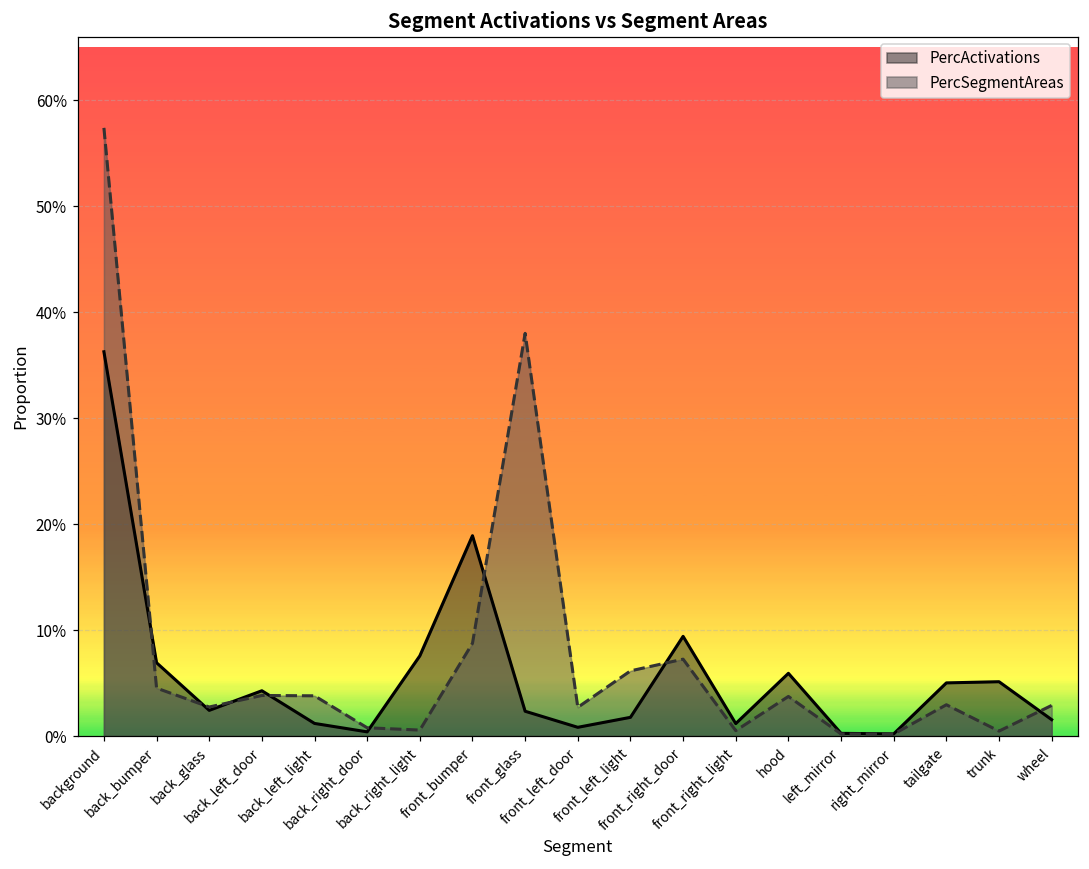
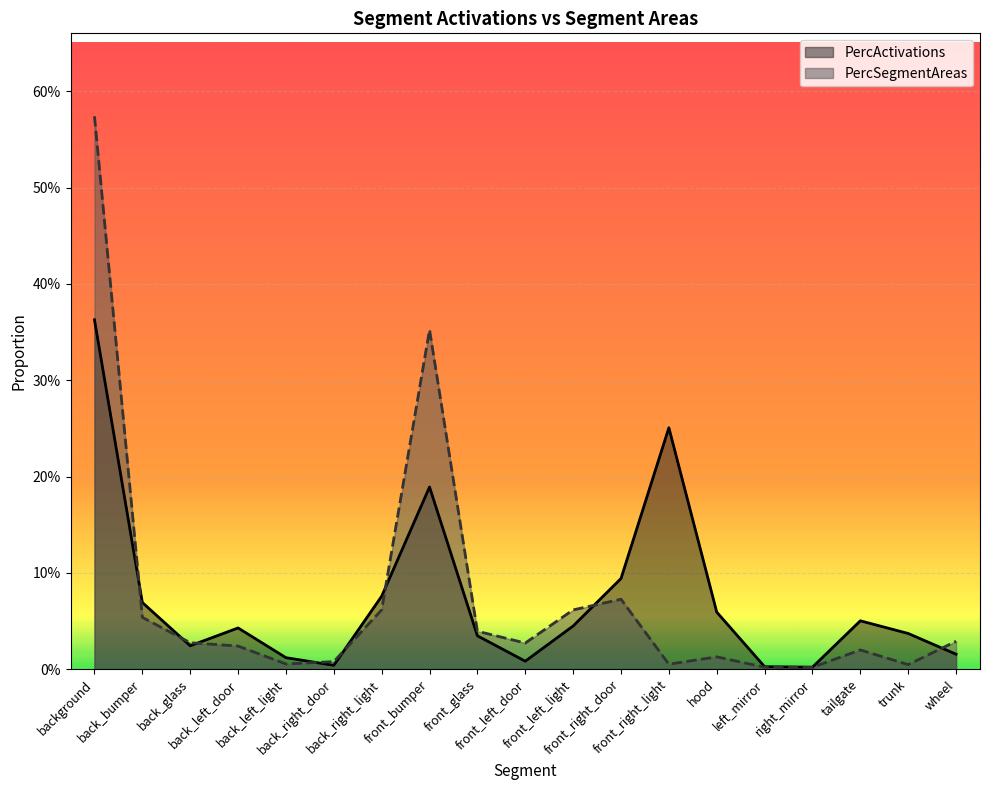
  {
    "PercActivations": {
      "background": "36%",
      "back_bumper": "7%",
      "back_glass": "2%",
      "back_left_door": "4%",
      "back_left_light": "1%",
      "back_right_door": "0%",
      "back_right_light": "8%",
      "front_bumper": "19%",
-     "front_glass": "2%",
+     "front_glass": "3%",
      "front_left_door": "1%",
-     "front_left_light": "2%",
+     "front_left_light": "4%",
      "front_right_door": "9%",
-     "front_right_light": "1%",
+     "front_right_light": "25%",
      "hood": "6%",
      "tailgate": "5%",
-     "trunk": "5%",
+     "trunk": "4%",
      "wheel": "2%"
    },
    "PercSegmentAreas": {
      "background": "57%",
-     "back_bumper": "4.5%",
+     "back_bumper": "5.4%",
      "back_glass": "3%",
-     "back_left_door": "4%",
-     "back_left_light": "4%",
+     "back_left_door": "2%",
+     "back_left_light": "1%",
      "back_right_door": "1%",
-     "back_right_light": "1%",
-     "front_bumper": "9%",
-     "front_glass": "38%",
+     "back_right_light": "6%",
+     "front_bumper": "35%",
+     "front_glass": "4%",
      "front_left_door": "3%",
      "front_left_light": "6%",
      "front_right_door": "7%",
      "front_right_light": "1%",
-     "hood": "4%",
-     "tailgate": "3%",
+     "hood": "1%",
+     "tailgate": "2%",
      "trunk": "0%",
      "wheel": "3%"
    }
  }
